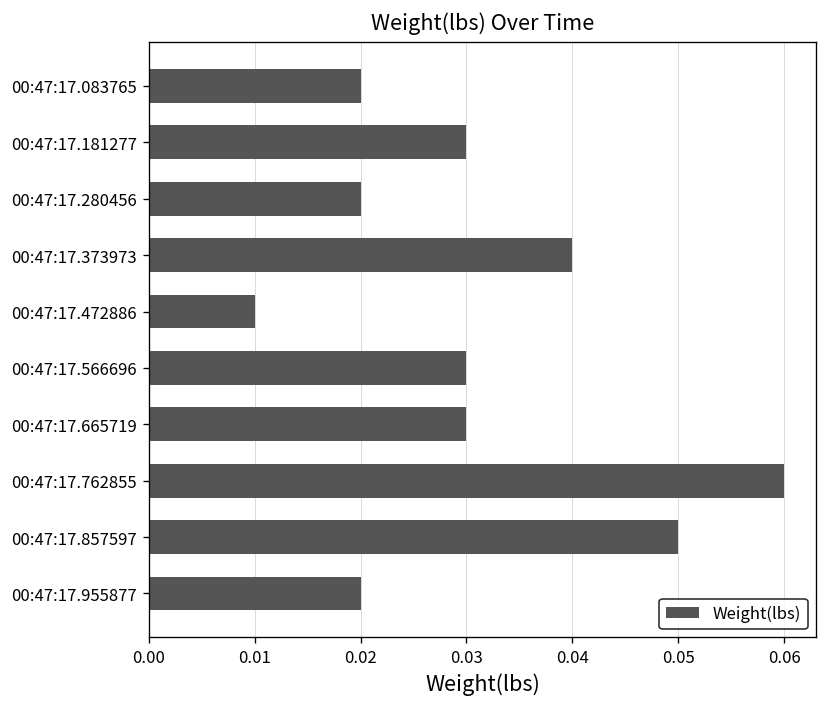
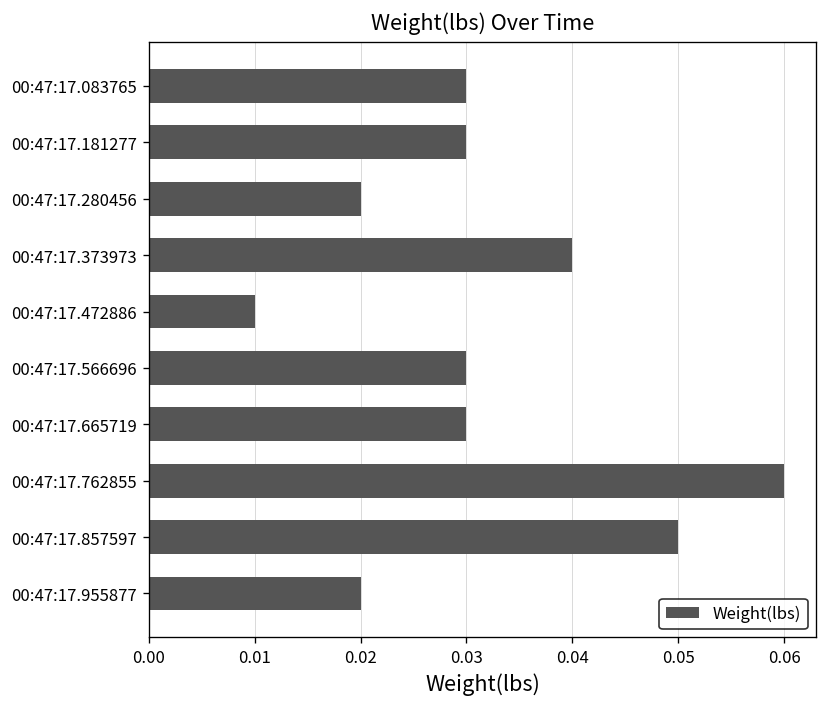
  {
-   "00:47:17.083765": 0.02,
+   "00:47:17.083765": 0.03,
    "00:47:17.181277": 0.03,
    "00:47:17.280456": 0.02,
    "00:47:17.373973": 0.04,
    "00:47:17.472886": 0.01,
    "00:47:17.566696": 0.03,
    "00:47:17.665719": 0.03,
    "00:47:17.762855": 0.06,
    "00:47:17.857597": 0.05,
    "00:47:17.955877": 0.02
  }
